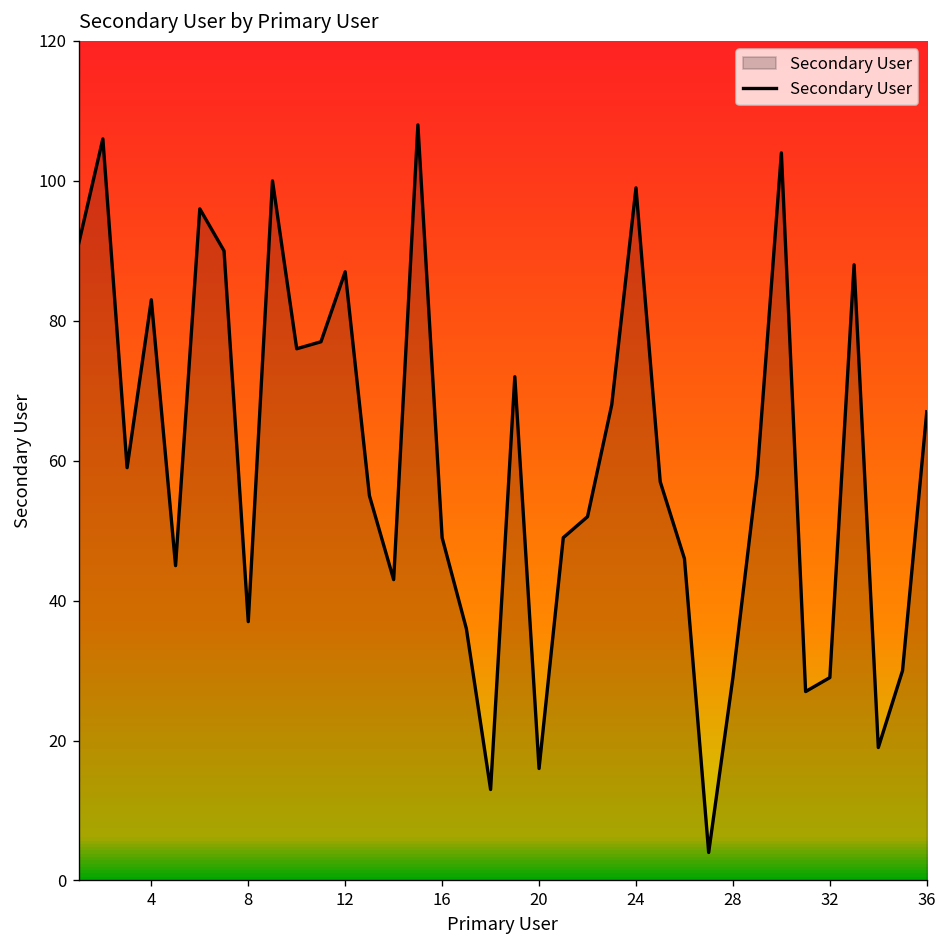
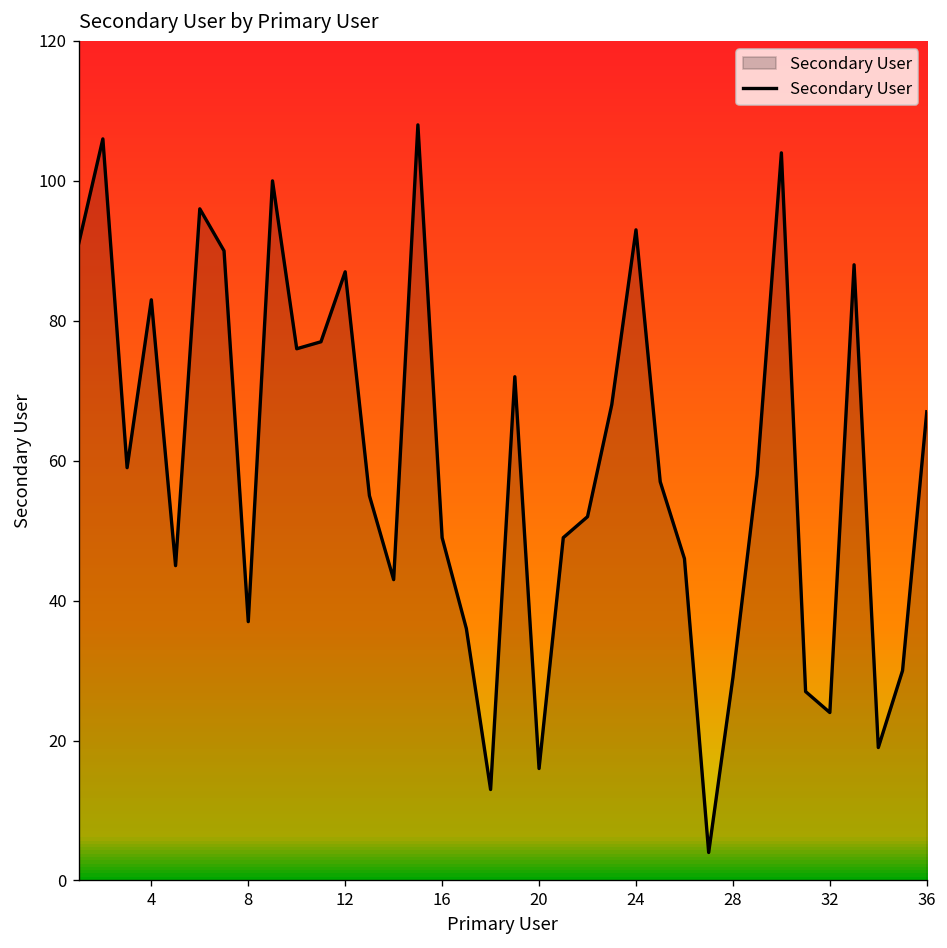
  {
    "4": 83,
    "8": 37,
    "12": 87,
    "16": 49,
    "20": 16,
-   "24": 99,
+   "24": 93,
    "28": 29,
-   "32": 29,
+   "32": 24,
    "36": 67
  }
